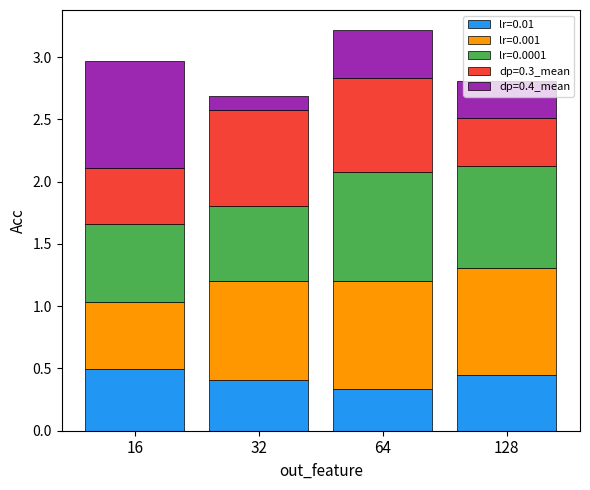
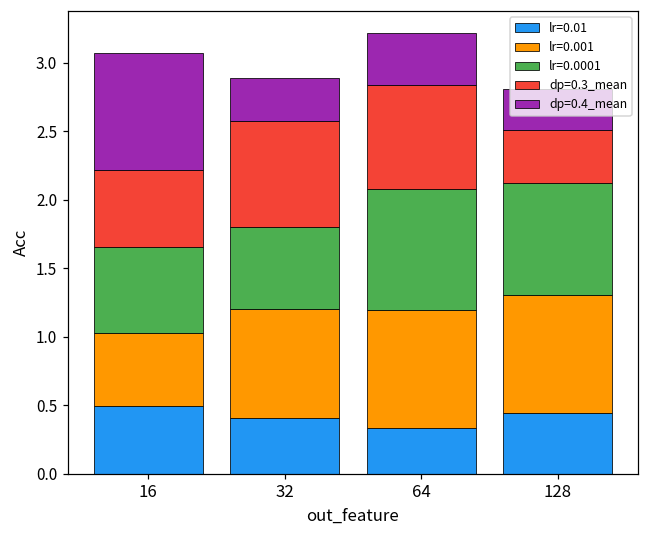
  {
    "lr=0.01": {
      "16": 0.49,
      "32": 0.41,
      "64": 0.34,
      "128": 0.45
    },
    "lr=0.001": {
      "16": 0.54,
      "32": 0.79,
      "64": 0.86,
      "128": 0.86
    },
    "lr=0.0001": {
      "16": 0.63,
      "32": 0.60,
      "64": 0.88,
      "128": 0.82
    },
    "dp=0.3_mean": {
-     "16": 0.46,
+     "16": 0.56,
      "32": 0.77,
      "64": 0.76,
      "128": 0.38
    },
    "dp=0.4_mean": {
      "16": 0.86,
-     "32": 0.12,
+     "32": 0.31,
      "64": 0.38
    }
  }
